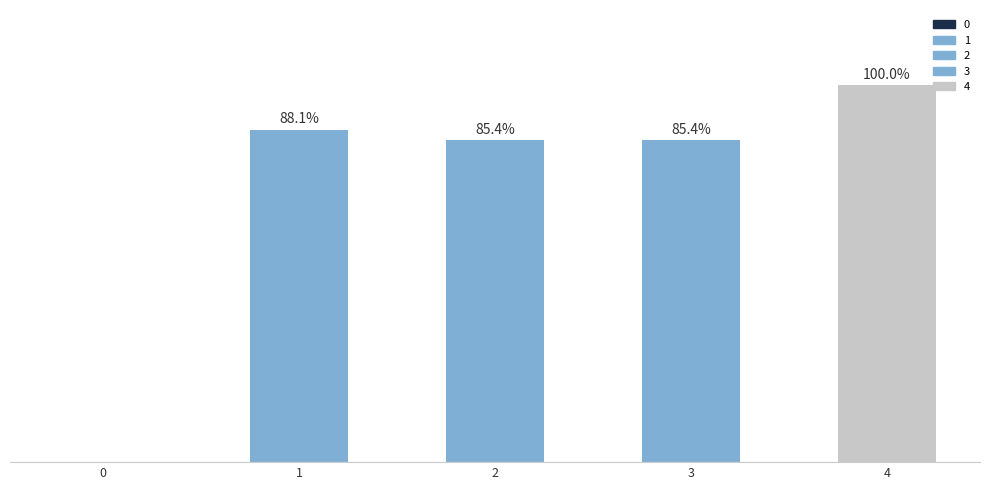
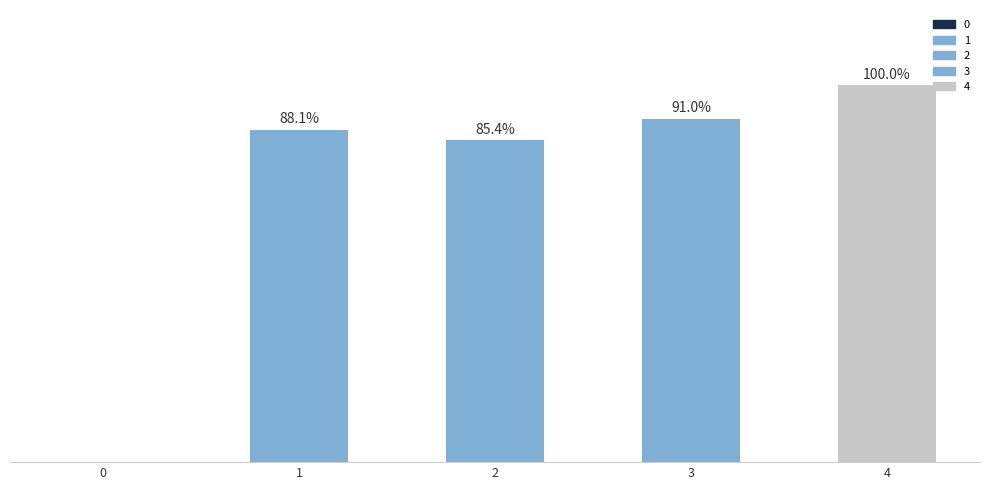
  {
    "1": "88.1%",
    "2": "85.4%",
-   "3": "85.4%",
+   "3": "91.0%",
    "4": "100.0%"
  }
